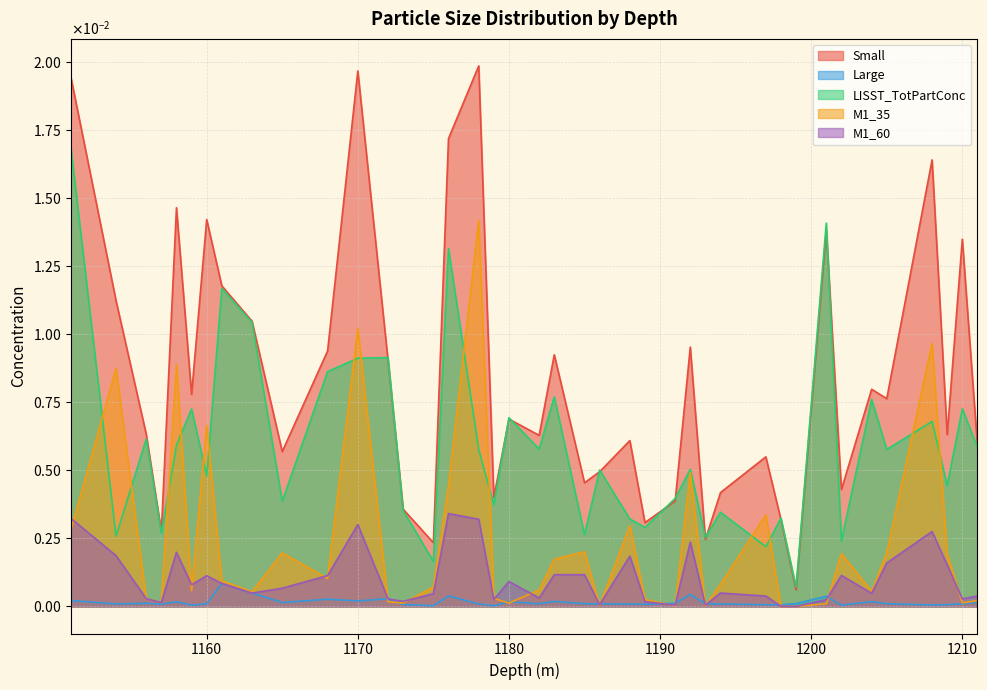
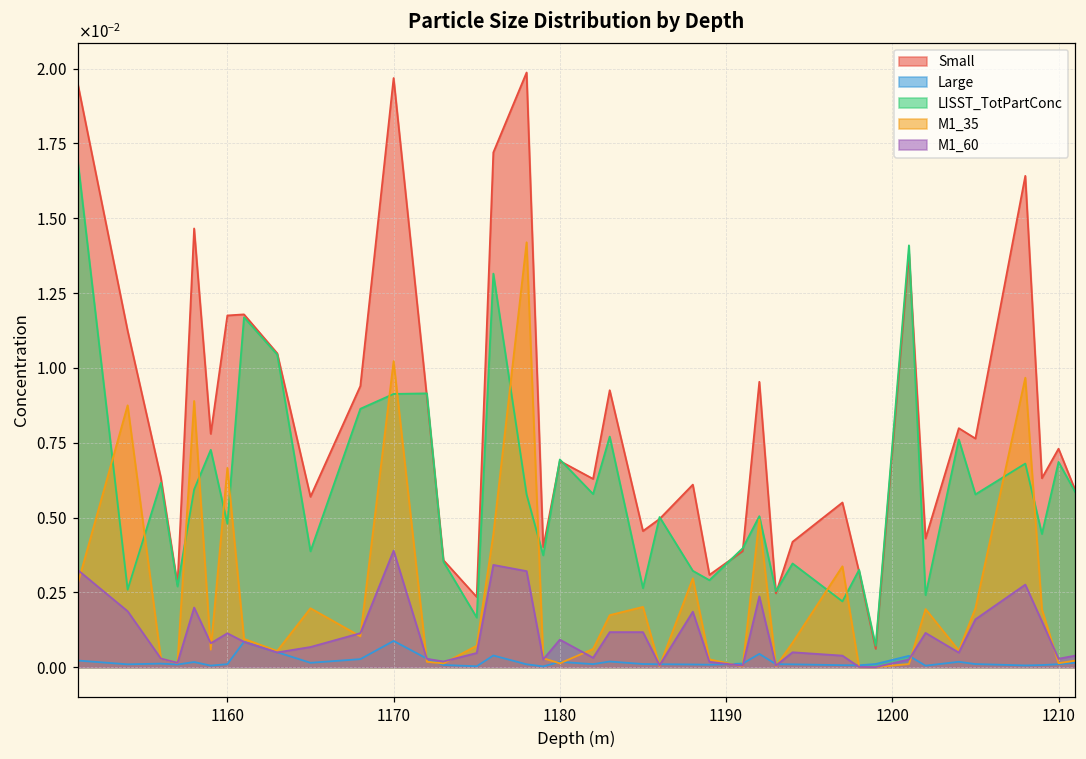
  {
    "Small": {
-     "1160": 0.0142,
+     "1160": 0.0118,
      "1170": 0.0197,
-     "1210": 0.0135
+     "1210": 0.0073
    },
    "Large": {
      "1160": 0.0001,
-     "1170": 0.0002
+     "1170": 0.0009
    },
    "LISST_TotPartConc": {
      "1160": 0.0048,
      "1170": 0.0091,
-     "1210": 0.0073
+     "1210": 0.0069
    },
    "M1_35": {
      "1160": 0.0067,
      "1170": 0.0102
    },
    "M1_60": {
      "1160": 0.0011,
-     "1170": 0.0030,
+     "1170": 0.0039,
      "1180": 0.0009,
      "1210": 0.0003
    }
  }
